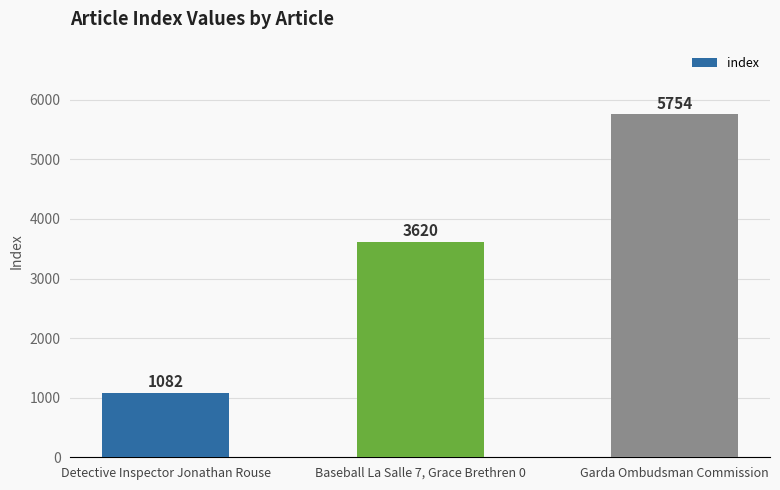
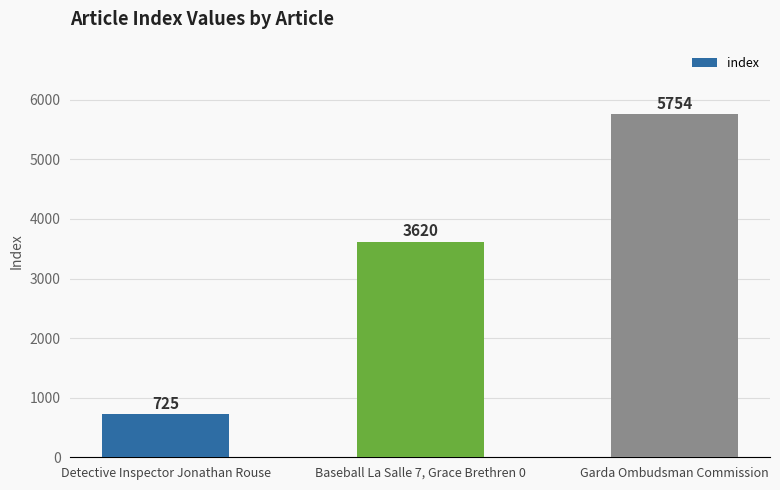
  {
-   "Detective Inspector Jonathan Rouse": 1082,
+   "Detective Inspector Jonathan Rouse": 725,
    "Baseball La Salle 7, Grace Brethren 0": 3620,
    "Garda Ombudsman Commission": 5754
  }
